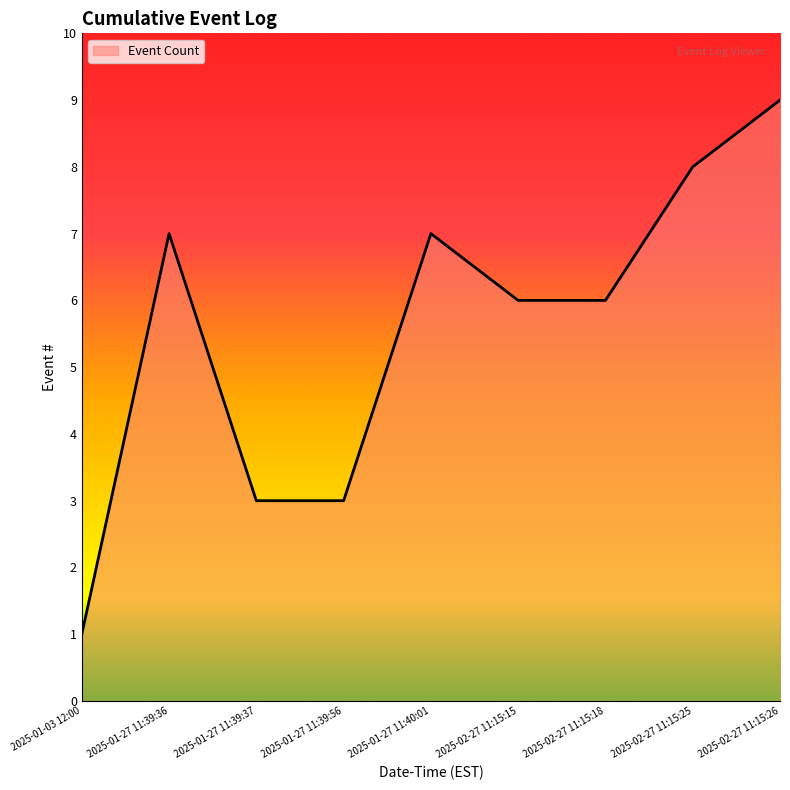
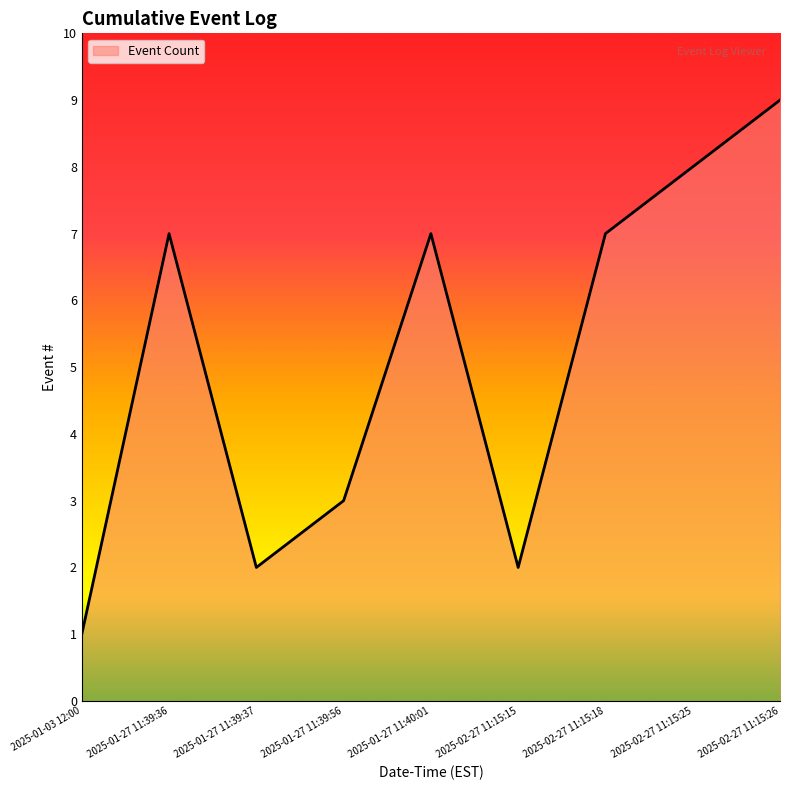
  {
    "2025-01-03 12:00": 1,
    "2025-01-27 11:39:36": 7,
-   "2025-01-27 11:39:37": 3,
+   "2025-01-27 11:39:37": 2,
    "2025-01-27 11:39:56": 3,
    "2025-01-27 11:40:01": 7,
-   "2025-02-27 11:15:15": 6,
-   "2025-02-27 11:15:18": 6,
+   "2025-02-27 11:15:15": 2,
+   "2025-02-27 11:15:18": 7,
    "2025-02-27 11:15:25": 8,
    "2025-02-27 11:15:26": 9
  }
